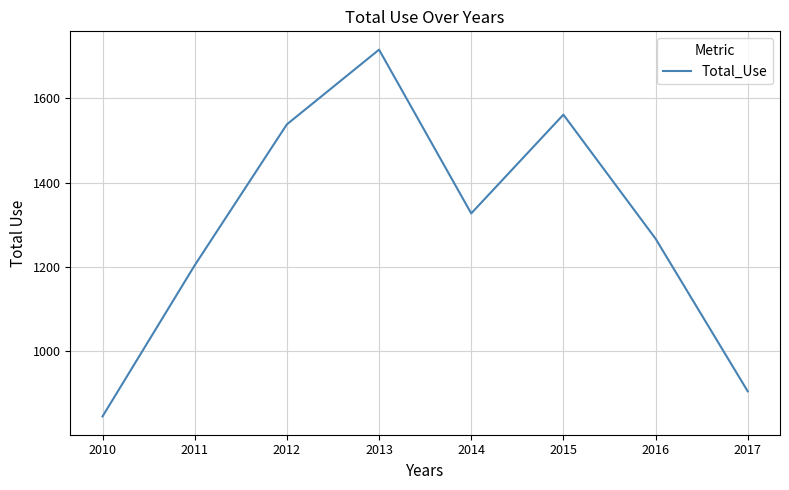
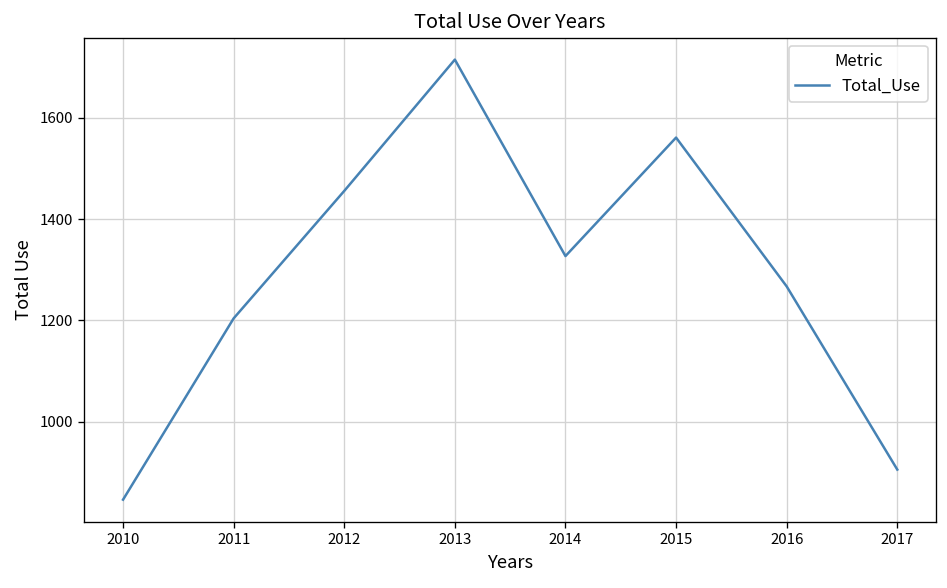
  {
    "2010": 850,
    "2011": 1200,
-   "2012": 1540,
+   "2012": 1460,
    "2013": 1720,
    "2014": 1330,
    "2015": 1560,
    "2016": 1270,
    "2017": 910
  }
